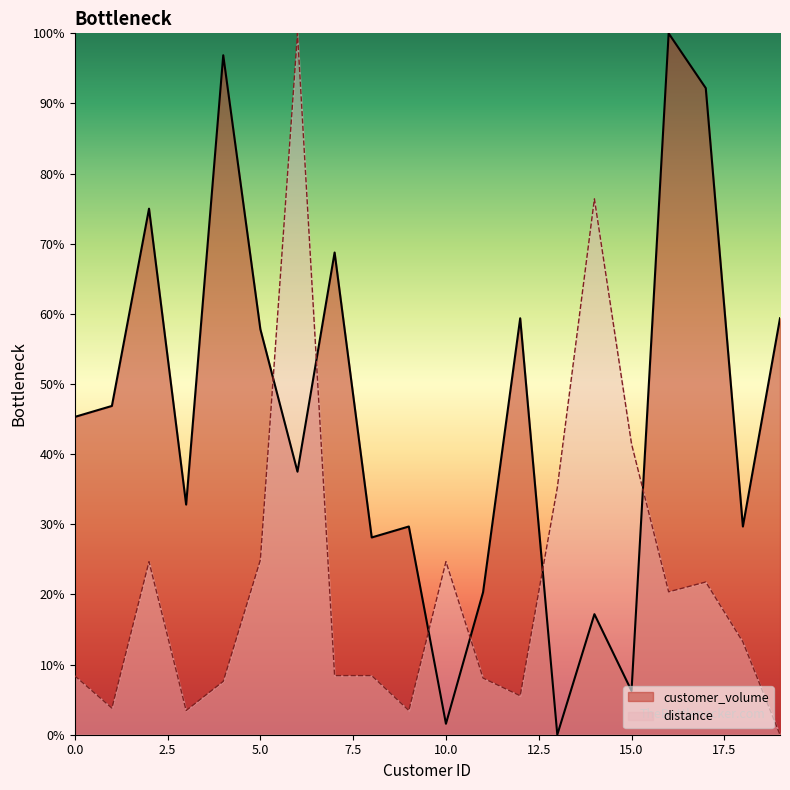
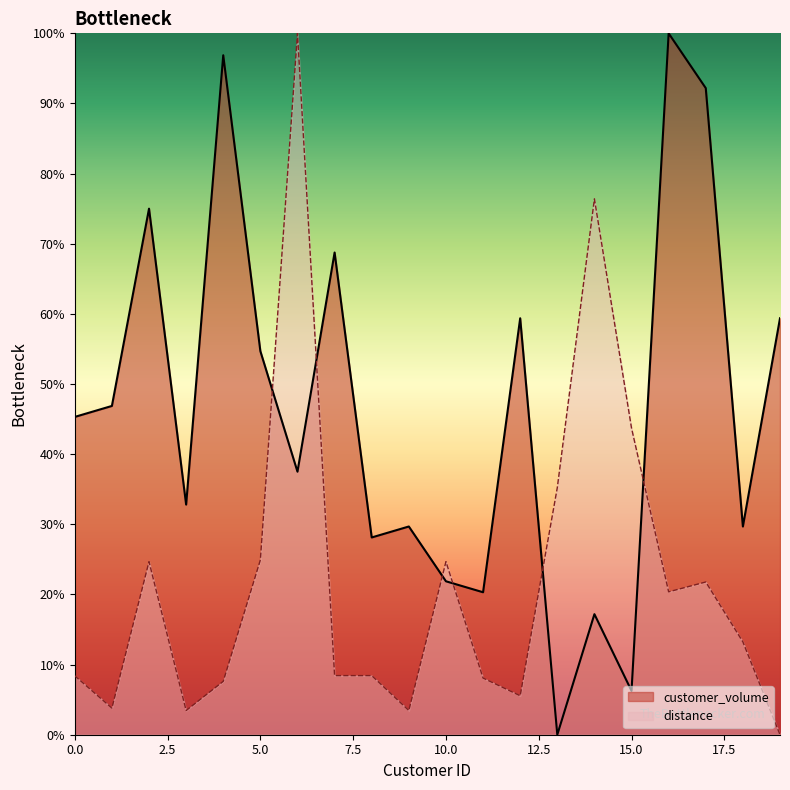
  {
    "customer_volume": {
      "0.0": "45%",
-     "5.0": "58%",
-     "10.0": "2%"
+     "5.0": "55%",
+     "10.0": "22%"
    },
    "distance": {
      "0.0": "8%",
      "5.0": "25%",
      "10.0": "25%",
-     "15.0": "41%"
+     "15.0": "44%"
    }
  }
